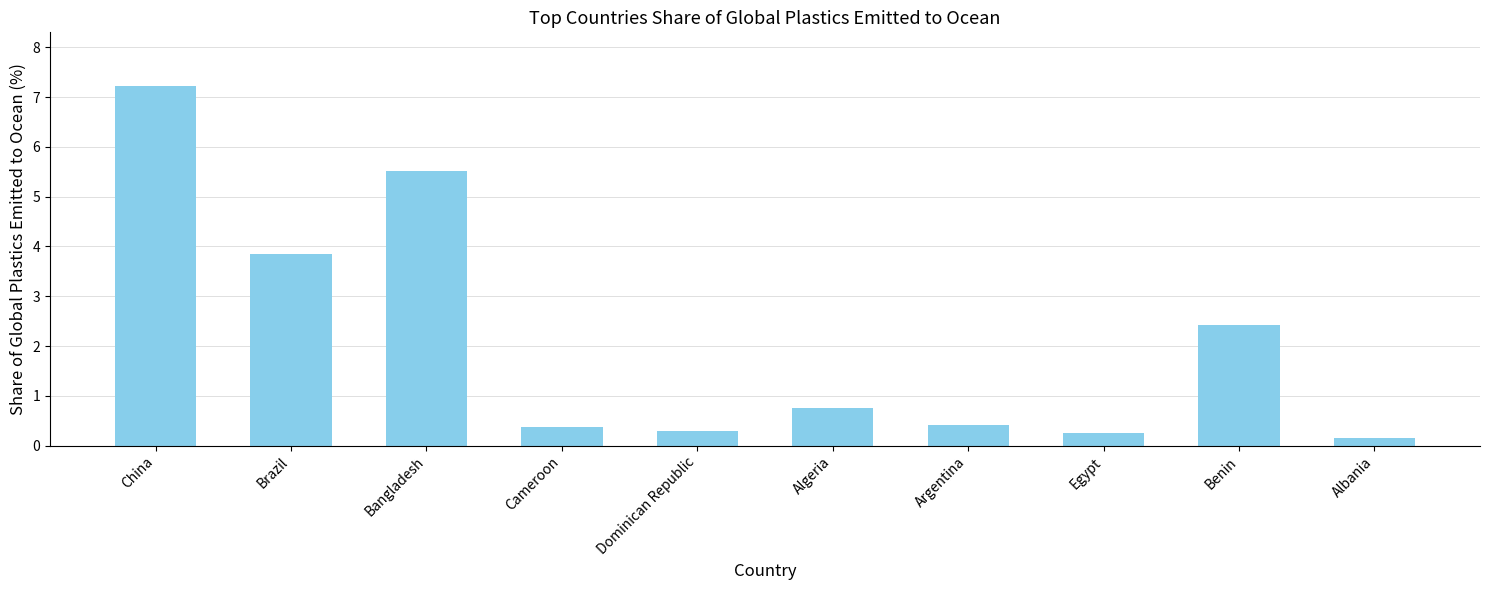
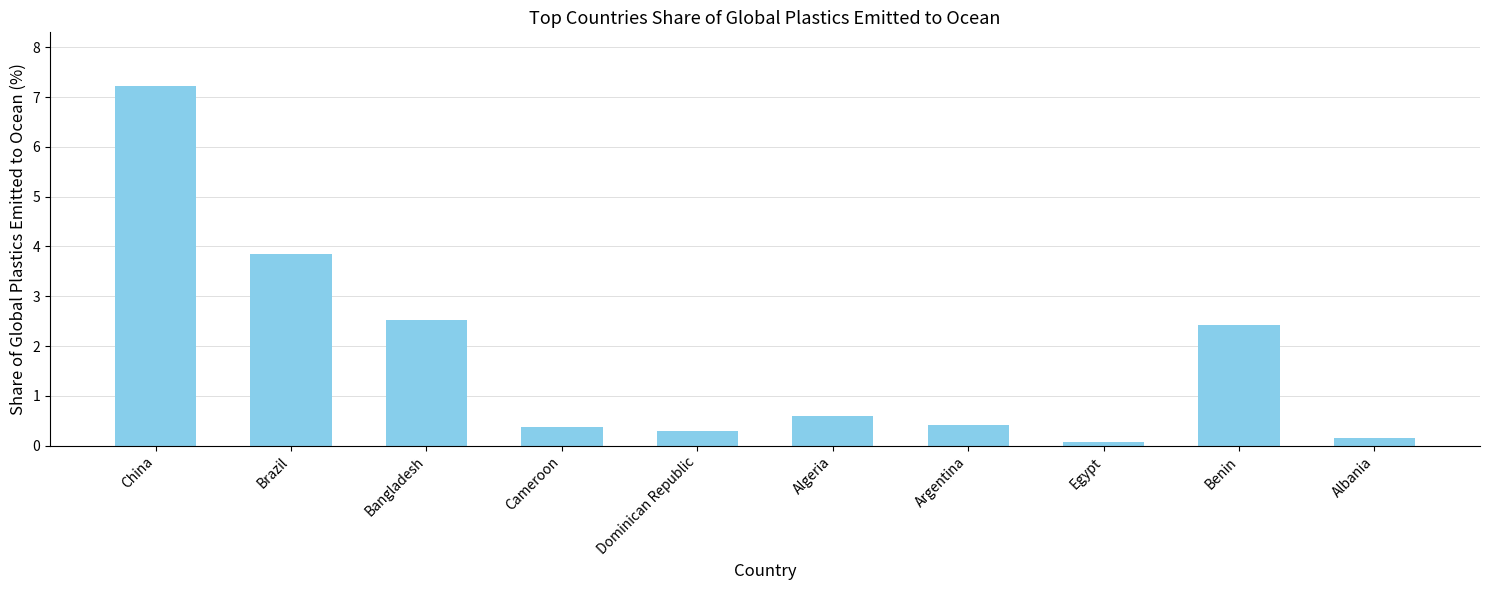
  {
    "China": 7.2,
    "Brazil": 3.9,
-   "Bangladesh": 5.5,
+   "Bangladesh": 2.5,
    "Cameroon": 0.4,
    "Dominican Republic": 0.3,
-   "Algeria": 0.8,
+   "Algeria": 0.6,
    "Argentina": 0.4,
-   "Egypt": 0.3,
+   "Egypt": 0.1,
    "Benin": 2.4,
    "Albania": 0.2
  }
